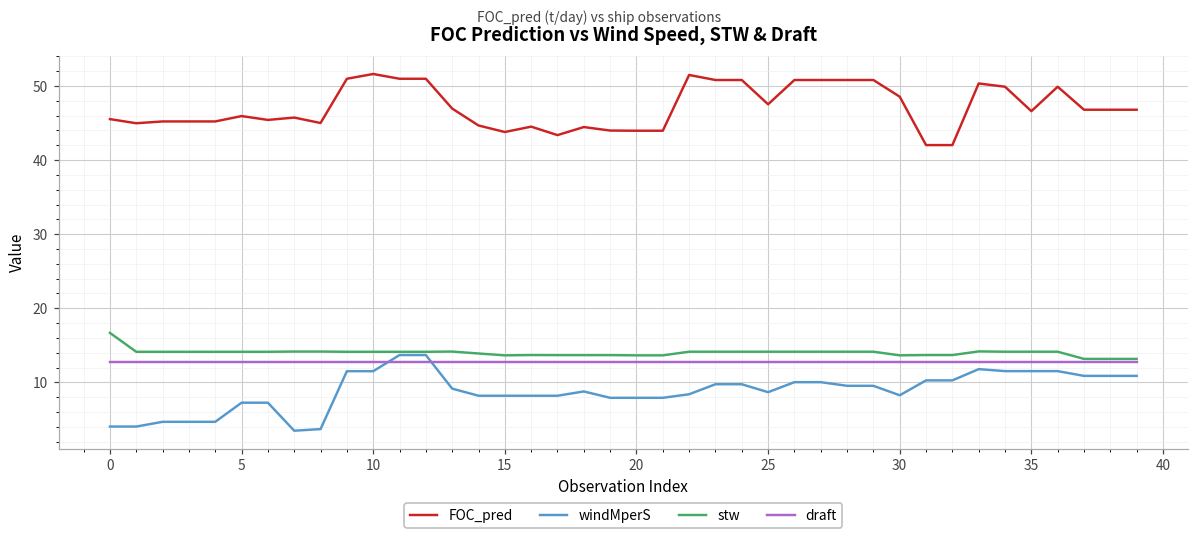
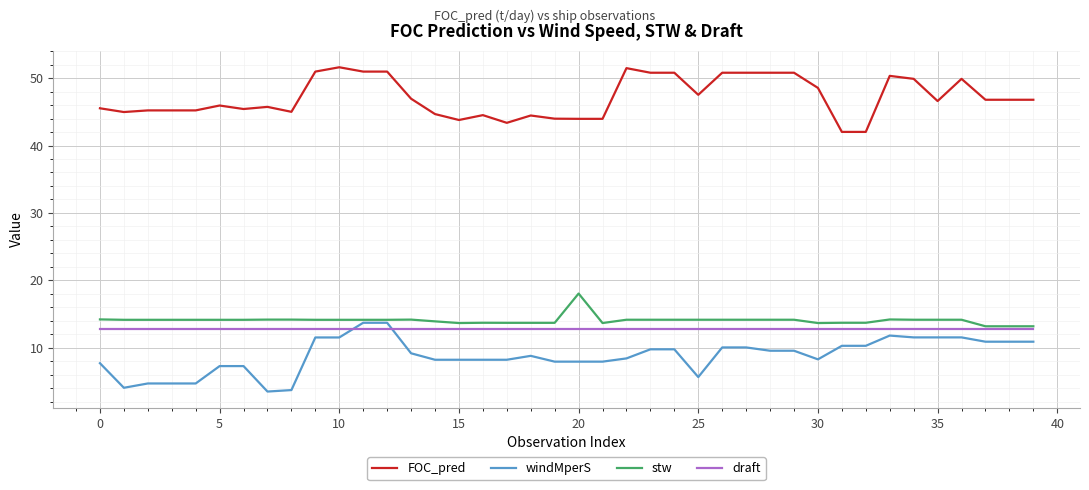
  {
    "FOC_pred": {
      "0": 46,
      "5": 46,
      "10": 52,
      "15": 44,
      "20": 44,
      "25": 48,
      "30": 49,
      "35": 47
    },
    "windMperS": {
-     "0": 4,
+     "0": 8,
      "5": 7,
      "10": 12,
      "15": 8,
      "20": 8,
-     "25": 9,
+     "25": 6,
      "30": 8,
      "35": 12
    },
    "stw": {
-     "0": 17,
+     "0": 14,
      "5": 14,
      "10": 14,
      "15": 14,
-     "20": 14,
+     "20": 18,
      "25": 14,
      "30": 14,
      "35": 14
    },
    "draft": {
      "0": 13,
      "5": 13,
      "10": 13,
      "15": 13,
      "20": 13,
      "25": 13,
      "30": 13,
      "35": 13
    }
  }
